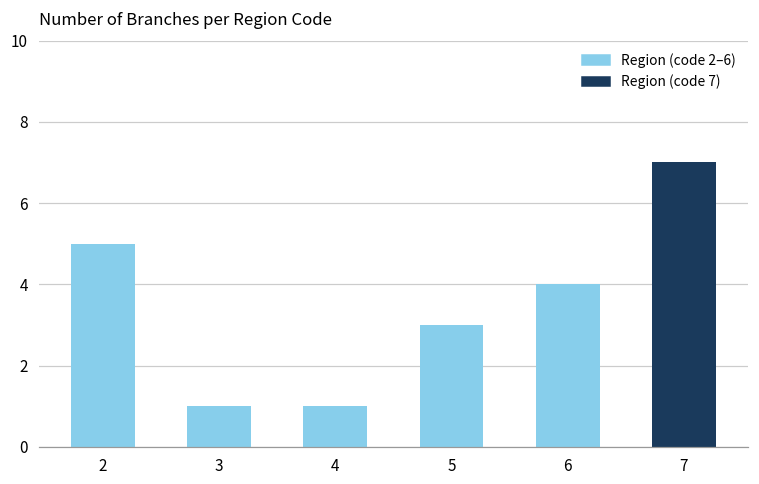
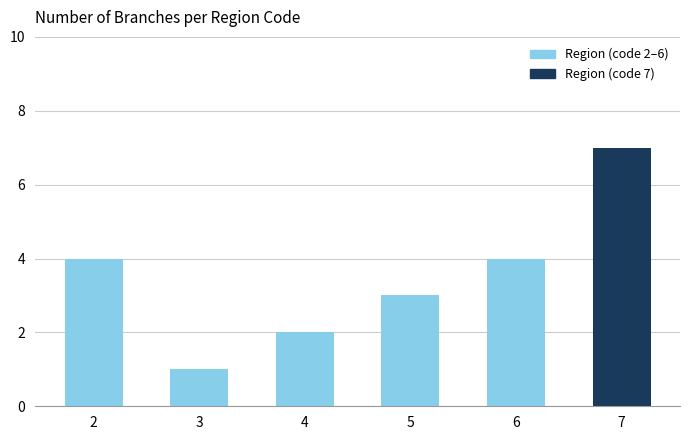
  {
-   "2": 5,
+   "2": 4,
    "3": 1,
-   "4": 1,
+   "4": 2,
    "5": 3,
    "6": 4,
    "7": 7
  }
